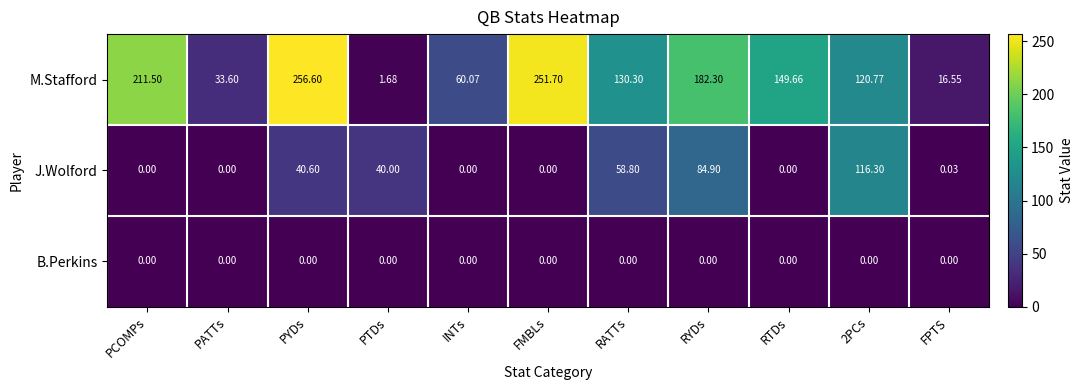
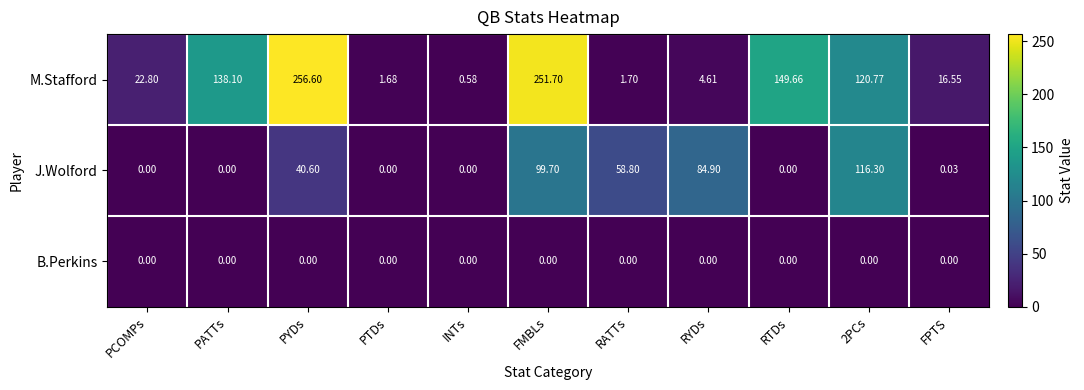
  {
    "M.Stafford": {
-     "PCOMPs": 211.50,
-     "PATTs": 33.60,
+     "PCOMPs": 22.80,
+     "PATTs": 138.10,
      "PYDs": 256.60,
      "PTDs": 1.68,
-     "INTs": 60.07,
+     "INTs": 0.58,
      "FMBLs": 251.70,
-     "RATTs": 130.30,
-     "RYDs": 182.30,
+     "RATTs": 1.70,
+     "RYDs": 4.61,
      "RTDs": 149.66,
      "2PCs": 120.77,
      "FPTS": 16.55
    },
    "J.Wolford": {
      "PCOMPs": 0.00,
      "PATTs": 0.00,
      "PYDs": 40.60,
-     "PTDs": 40.00,
+     "PTDs": 0.00,
      "INTs": 0.00,
-     "FMBLs": 0.00,
+     "FMBLs": 99.70,
      "RATTs": 58.80,
      "RYDs": 84.90,
      "RTDs": 0.00,
      "2PCs": 116.30,
      "FPTS": 0.03
    },
    "B.Perkins": {
      "PCOMPs": 0.00,
      "PATTs": 0.00,
      "PYDs": 0.00,
      "PTDs": 0.00,
      "INTs": 0.00,
      "FMBLs": 0.00,
      "RATTs": 0.00,
      "RYDs": 0.00,
      "RTDs": 0.00,
      "2PCs": 0.00,
      "FPTS": 0.00
    }
  }
